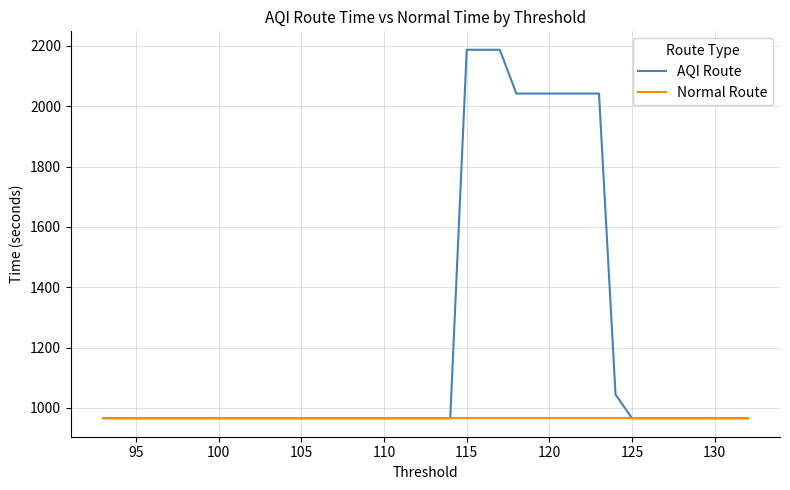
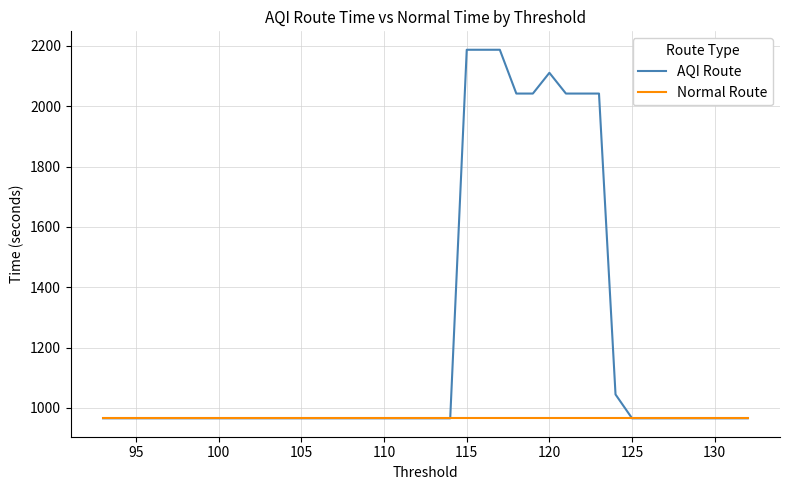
  {
    "AQI Route": {
      "115": 2190,
-     "120": 2040
+     "120": 2110
    },
    "Normal Route": {
      "115": 970,
      "120": 970
    }
  }
